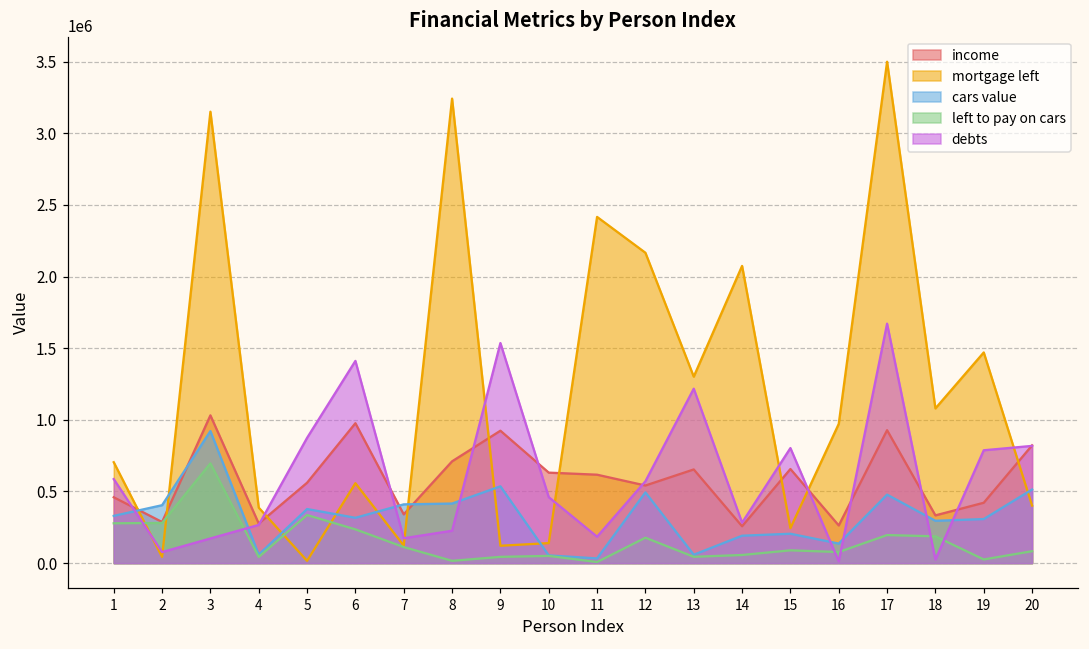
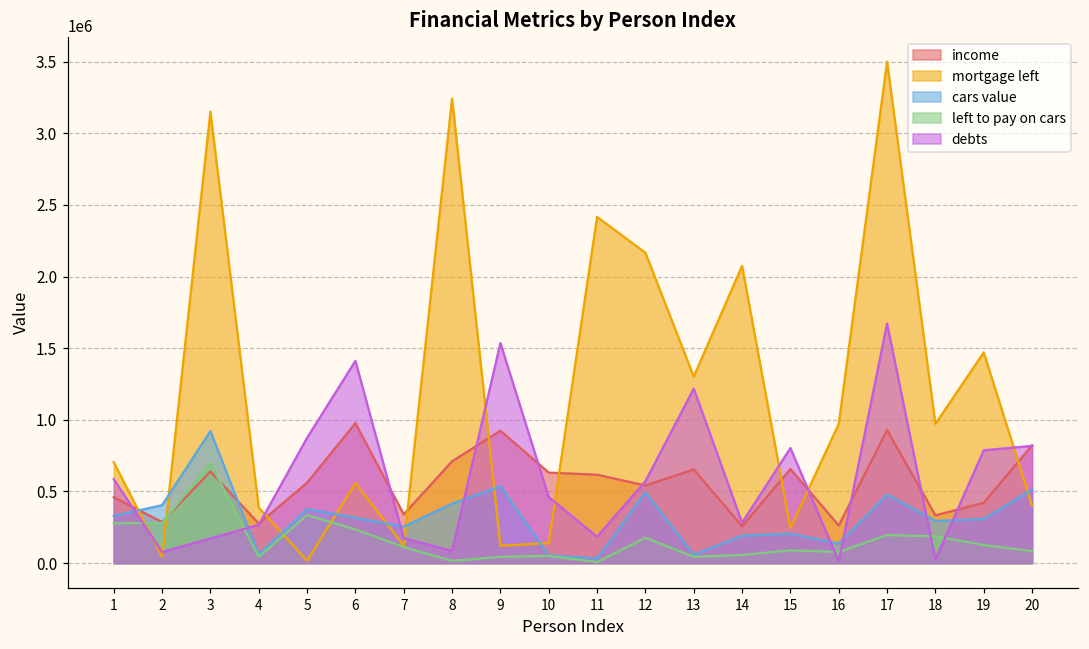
  {
    "income": {
      "1": 460000,
-     "3": 1030000,
+     "3": 640000,
      "5": 560000,
      "6": 980000,
      "7": 340000,
      "8": 710000,
      "9": 920000,
      "10": 630000,
      "11": 620000,
      "12": 540000,
      "13": 650000,
      "14": 260000,
      "15": 660000,
      "16": 260000,
      "17": 930000,
      "18": 330000,
      "19": 420000
    },
    "mortgage left": {
      "1": 700000,
      "2": 40000,
      "3": 3150000,
      "4": 390000,
      "5": 20000,
      "6": 560000,
      "8": 3240000,
      "9": 120000,
      "10": 140000,
      "11": 2420000,
      "12": 2170000,
      "13": 1300000,
      "14": 2070000,
      "15": 240000,
      "16": 970000,
      "17": 3500000,
-     "18": 1080000,
+     "18": 970000,
      "19": 1470000,
      "20": 400000
    },
    "cars value": {
      "1": 330000,
      "2": 400000,
      "3": 920000,
      "5": 380000,
      "6": 320000,
-     "7": 410000,
+     "7": 250000,
      "8": 420000,
      "9": 540000,
      "11": 30000,
      "12": 490000,
      "14": 190000,
      "15": 210000,
      "16": 140000,
      "17": 480000,
      "18": 300000,
      "19": 310000,
      "20": 510000
    },
    "left to pay on cars": {
      "1": 280000,
      "3": 700000,
      "5": 340000,
      "6": 240000,
      "8": 20000,
      "9": 40000,
      "11": 10000,
      "12": 180000,
      "14": 60000,
      "15": 90000,
      "16": 80000,
      "17": 200000,
      "18": 190000,
-     "19": 30000,
+     "19": 130000,
      "20": 80000
    },
    "debts": {
      "1": 590000,
      "2": 80000,
      "3": 170000,
      "5": 870000,
      "6": 1410000,
      "7": 170000,
-     "8": 230000,
+     "8": 90000,
      "9": 1540000,
      "10": 460000,
      "11": 180000,
      "12": 570000,
      "13": 1220000,
      "14": 280000,
      "15": 800000,
      "16": 10000,
      "17": 1670000,
      "18": 20000,
      "19": 790000
    }
  }
